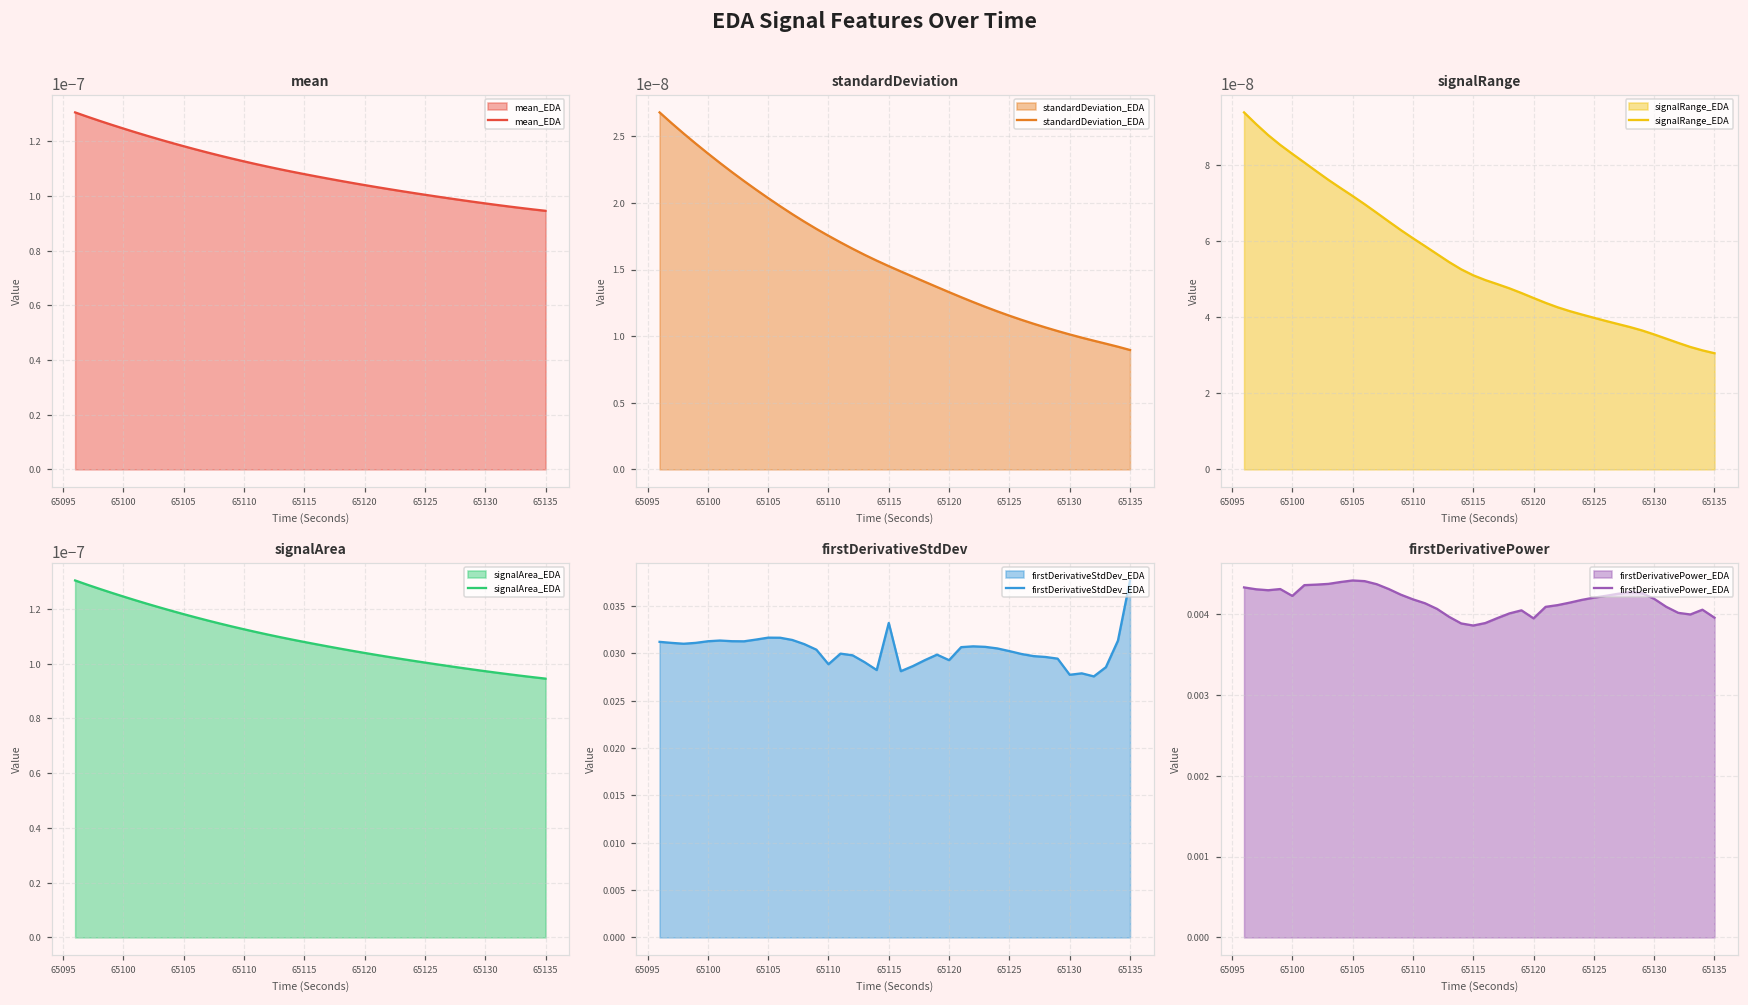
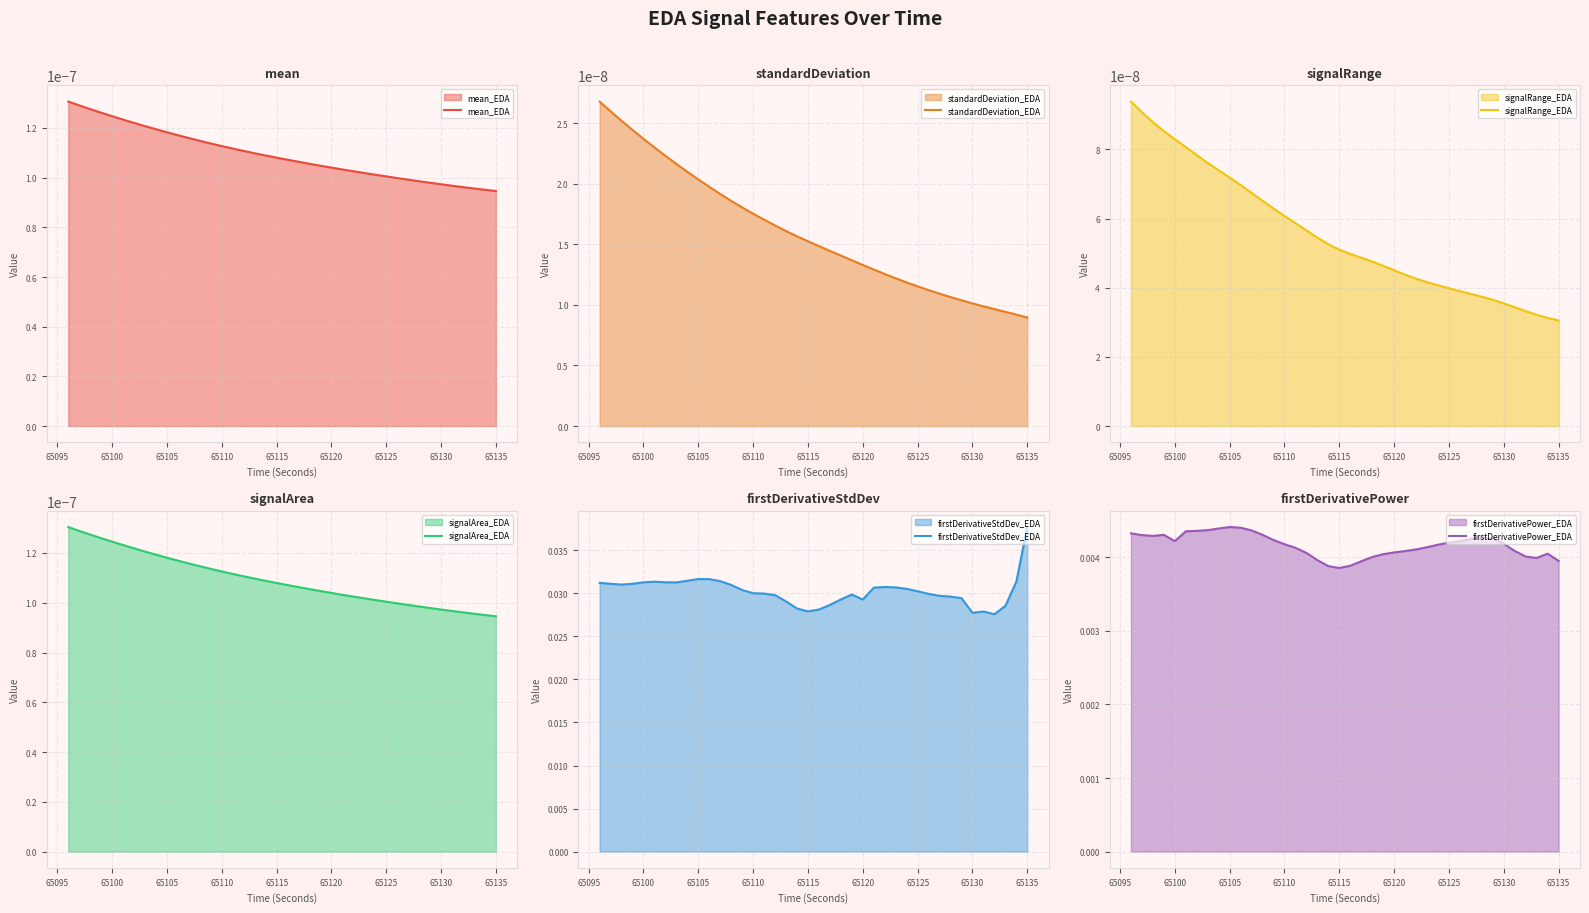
  {
    "mean": {
      "65100": 0.000000125,
      "65105": 0.000000118,
      "65110": 0.000000113,
      "65115": 0.000000108,
      "65120": 0.000000104,
      "65125": 0.000000101,
      "65130": 0.000000097,
      "65135": 0.000000095
    },
    "standardDeviation": {
      "65100": 0.0000000237,
      "65105": 0.0000000204,
      "65110": 0.0000000175,
      "65115": 0.0000000153,
      "65120": 0.0000000133,
      "65125": 0.0000000115,
      "65130": 0.0000000101,
      "65135": 0.0000000090
    },
    "signalRange": {
      "65100": 0.000000083,
      "65105": 0.000000072,
      "65110": 0.000000061,
      "65115": 0.000000051,
      "65120": 0.000000045,
      "65125": 0.000000040,
      "65130": 0.000000035,
      "65135": 0.000000031
    },
    "signalArea": {
      "65100": 0.000000125,
      "65105": 0.000000118,
      "65110": 0.000000113,
      "65115": 0.000000108,
      "65120": 0.000000104,
      "65125": 0.000000100,
      "65130": 0.000000097,
      "65135": 0.000000095
    },
    "firstDerivativeStdDev": {
      "65100": 0.031,
      "65105": 0.032,
-     "65110": 0.029,
-     "65115": 0.033,
+     "65110": 0.030,
+     "65115": 0.028,
      "65120": 0.029,
      "65125": 0.030,
      "65130": 0.028
    },
    "firstDerivativePower": {
      "65100": 0.0042,
      "65105": 0.0044,
      "65110": 0.0042,
      "65115": 0.0039,
-     "65120": 0.0039,
+     "65120": 0.0041,
      "65135": 0.0040
    }
  }
